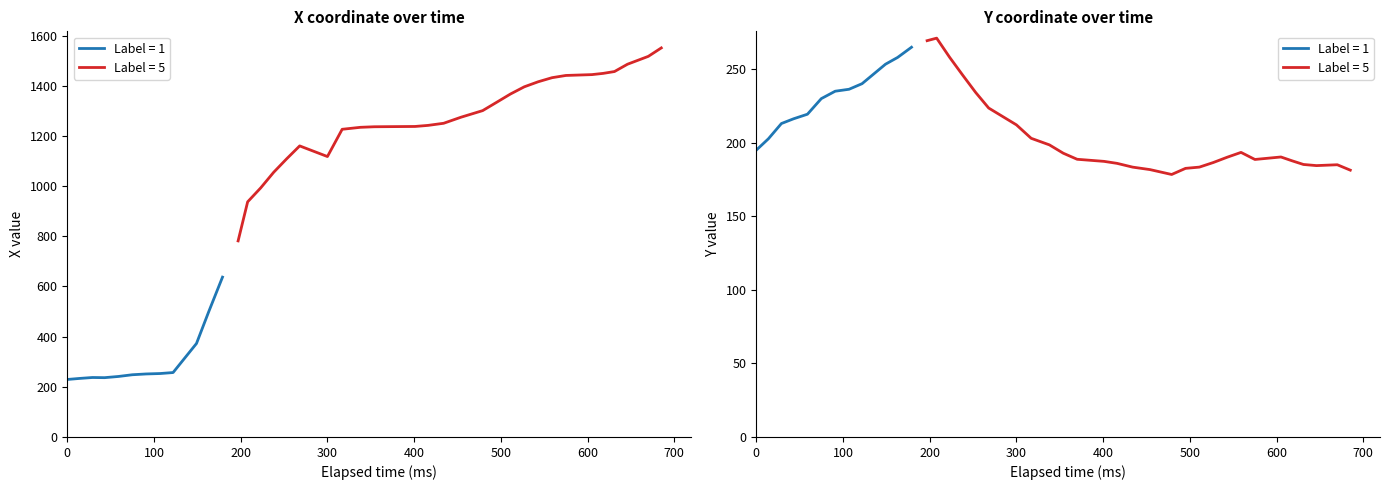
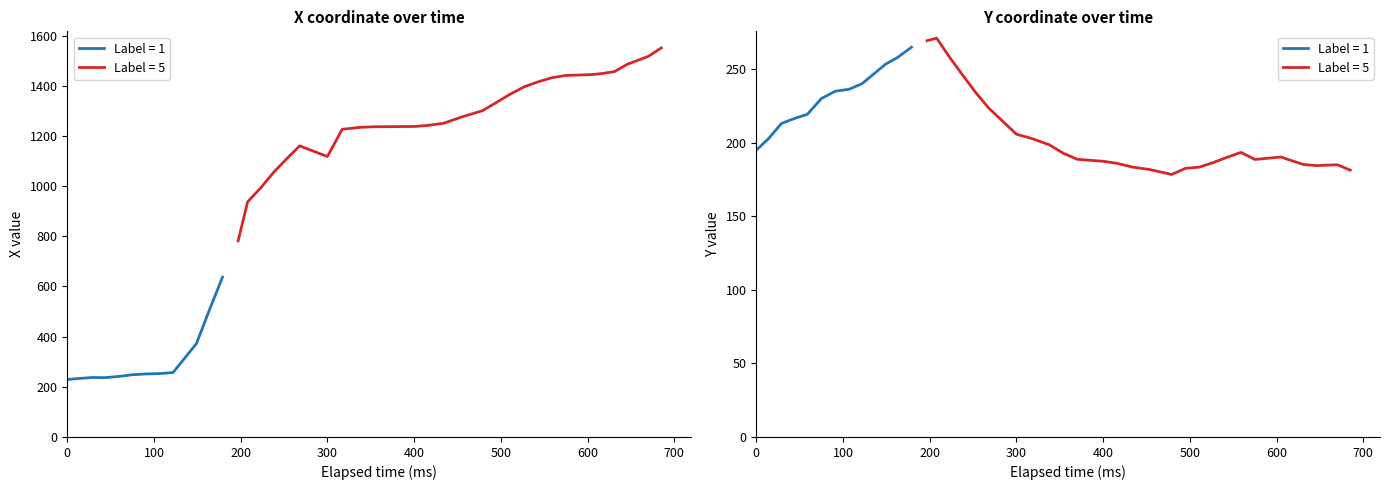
  {
    "X coordinate over time": {
      "Label = 1": {
        "0": 230
      },
      "Label = 5": {
        "300": 1120
      }
    },
    "Y coordinate over time": {
      "Label = 1": {
        "0": 195
      },
      "Label = 5": {
-       "300": 212
+       "300": 206
      }
    }
  }
